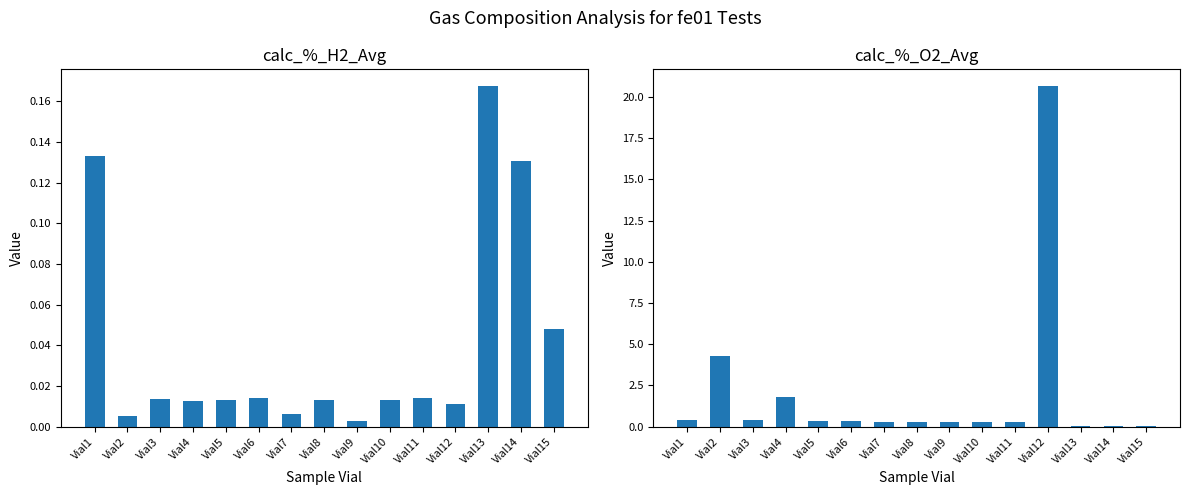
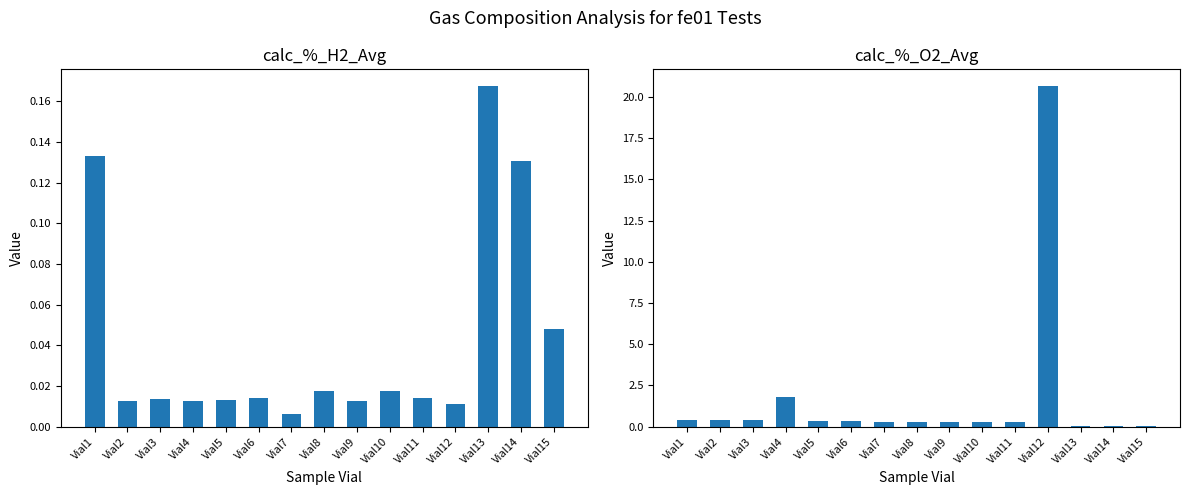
  {
    "calc_%_H2_Avg": {
      "Vial1": 0.133,
-     "Vial2": 0.005,
+     "Vial2": 0.013,
      "Vial3": 0.013,
      "Vial4": 0.013,
      "Vial5": 0.013,
      "Vial6": 0.014,
      "Vial7": 0.006,
-     "Vial8": 0.013,
-     "Vial9": 0.003,
-     "Vial10": 0.013,
+     "Vial8": 0.018,
+     "Vial9": 0.012,
+     "Vial10": 0.017,
      "Vial11": 0.014,
      "Vial12": 0.011,
      "Vial13": 0.167,
      "Vial14": 0.131,
      "Vial15": 0.048
    },
    "calc_%_O2_Avg": {
      "Vial1": 0.4,
-     "Vial2": 4.3,
+     "Vial2": 0.4,
      "Vial3": 0.4,
      "Vial4": 1.8,
      "Vial5": 0.3,
      "Vial6": 0.3,
      "Vial7": 0.3,
      "Vial8": 0.3,
      "Vial9": 0.3,
      "Vial10": 0.3,
      "Vial11": 0.3,
      "Vial12": 20.7
    }
  }
